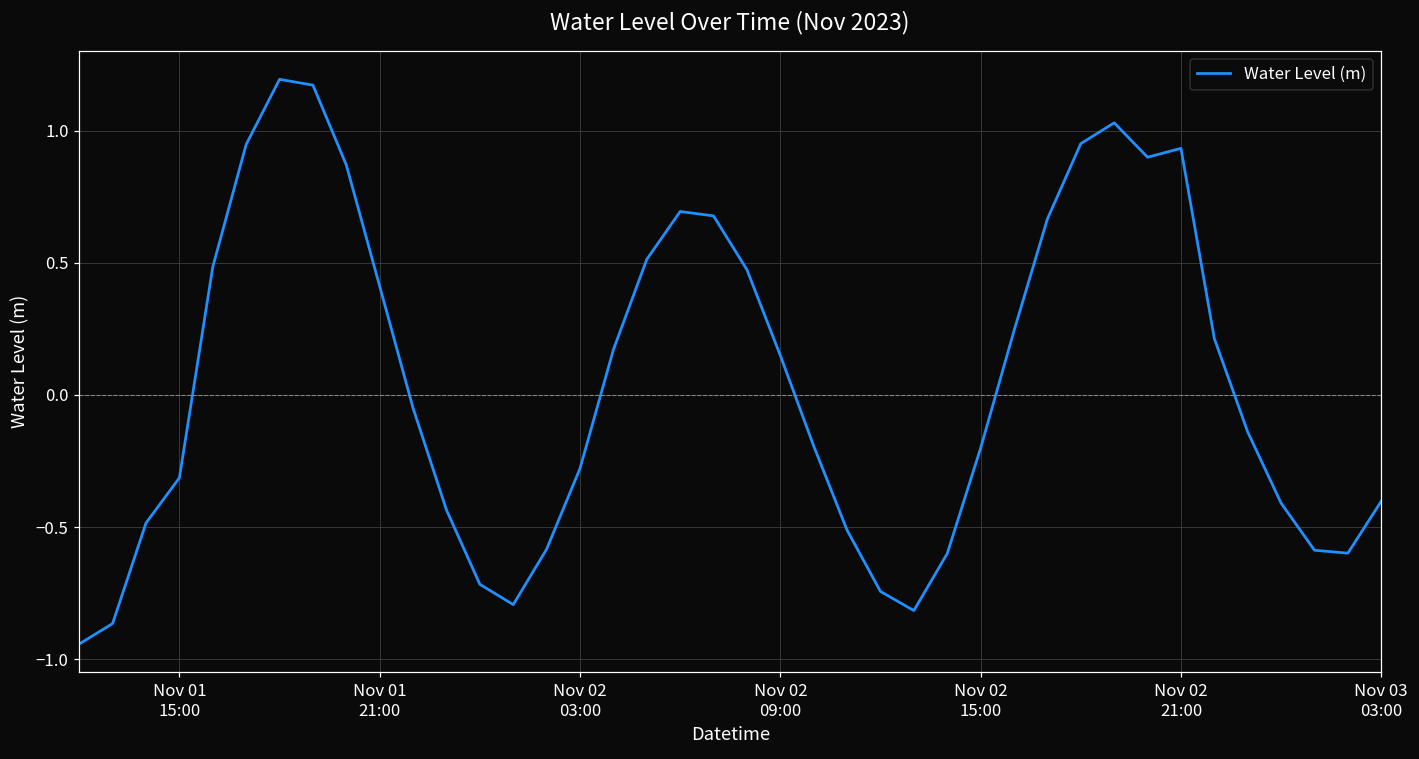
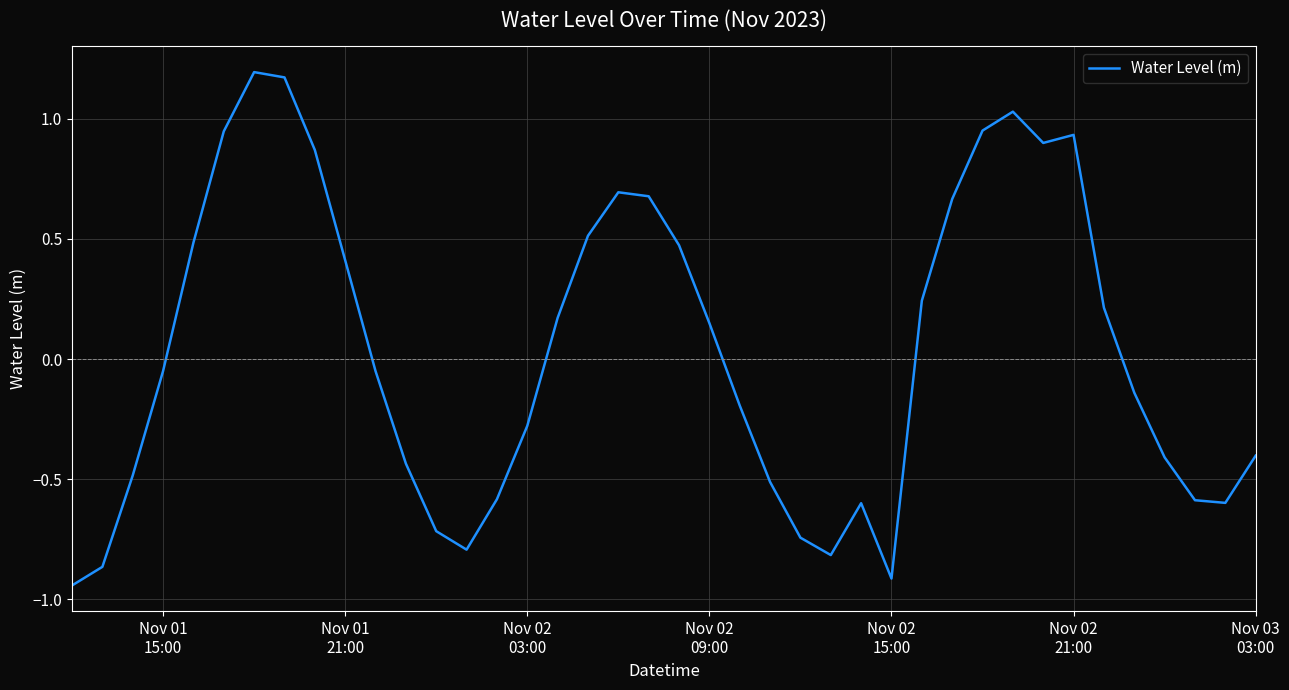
  {
-   "Nov 01 15:00": -0.31,
+   "Nov 01 15:00": -0.05,
    "Nov 01 21:00": 0.41,
    "Nov 02 03:00": -0.28,
    "Nov 02 09:00": 0.15,
-   "Nov 02 15:00": -0.20,
+   "Nov 02 15:00": -0.91,
    "Nov 02 21:00": 0.93,
    "Nov 03 03:00": -0.40
  }
